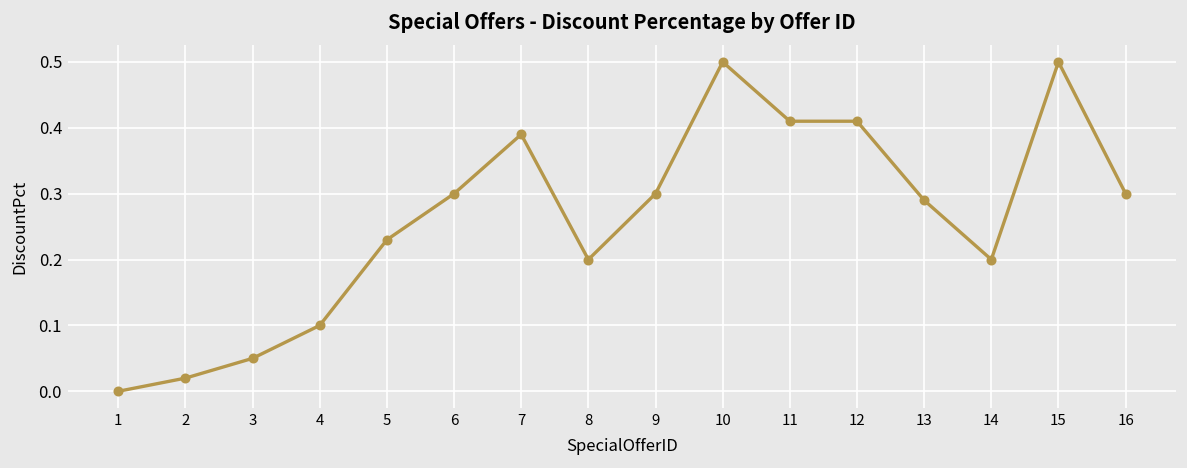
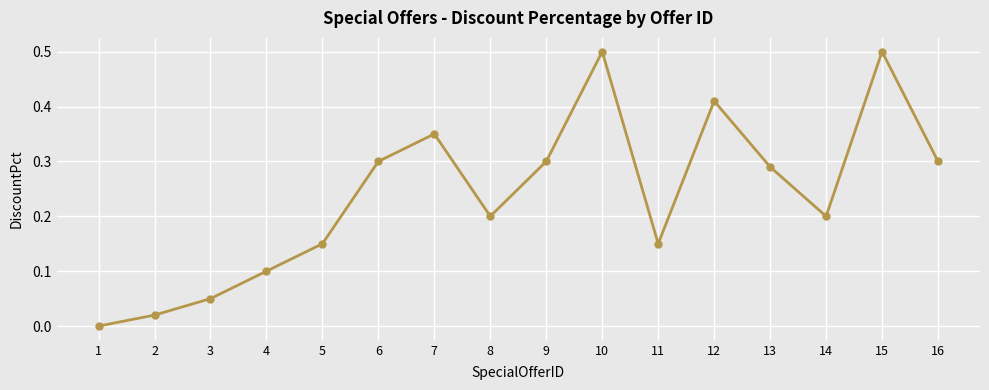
  {
    "1": 0.00,
    "2": 0.02,
    "3": 0.05,
    "4": 0.10,
-   "5": 0.23,
+   "5": 0.15,
    "6": 0.30,
-   "7": 0.39,
+   "7": 0.35,
    "8": 0.20,
    "9": 0.30,
    "10": 0.50,
-   "11": 0.41,
+   "11": 0.15,
    "12": 0.41,
    "13": 0.29,
    "14": 0.20,
    "15": 0.50,
    "16": 0.30
  }
